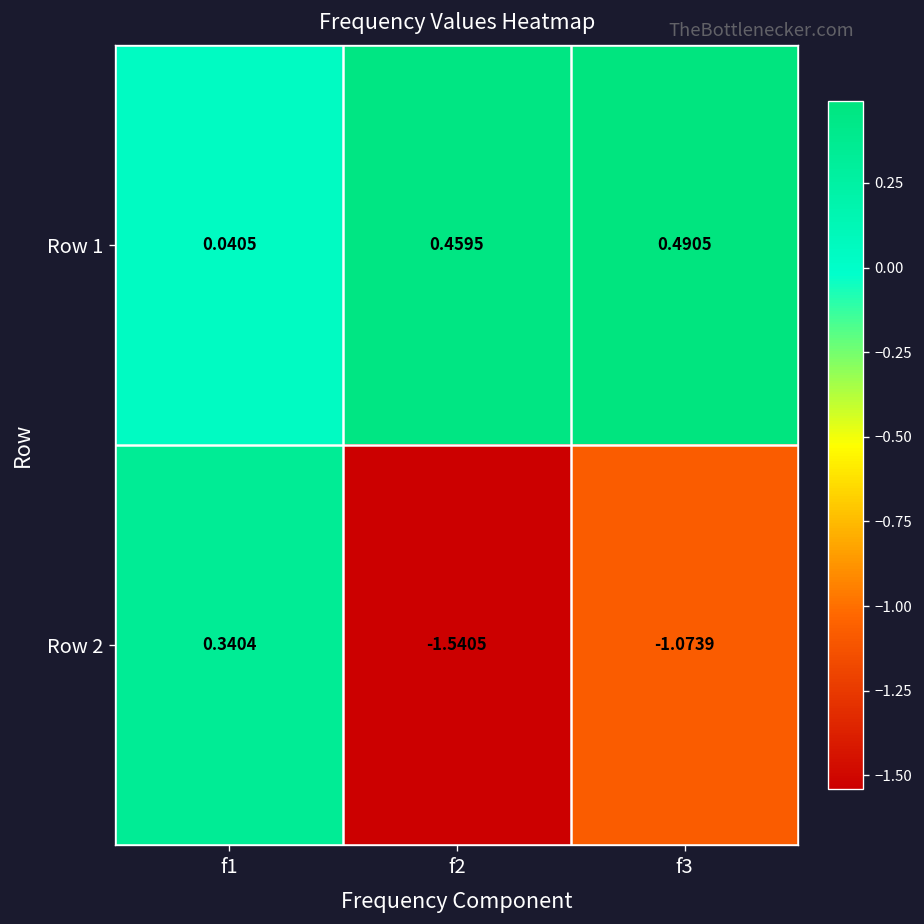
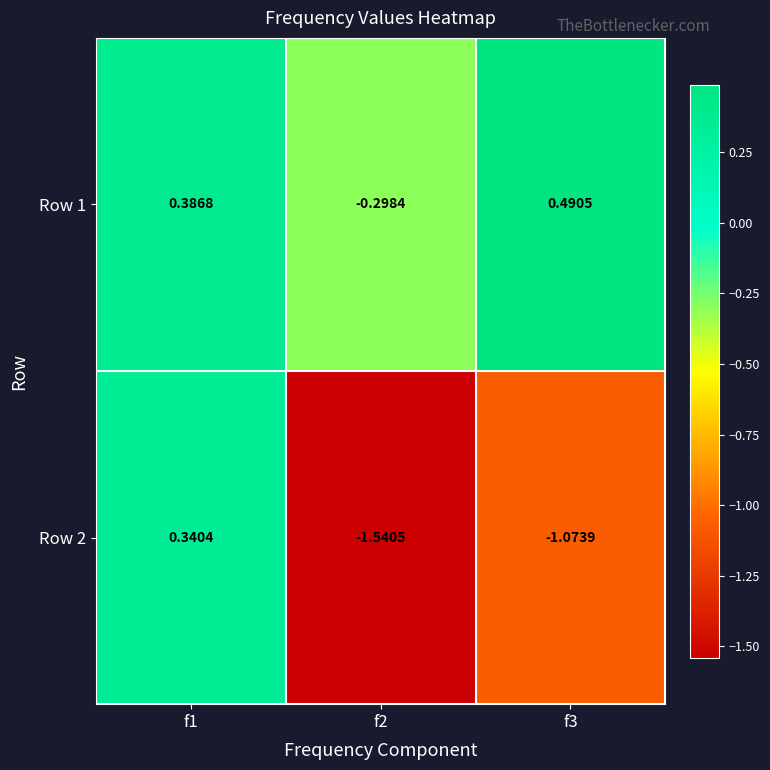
  {
    "Row 1": {
-     "f1": 0.0405,
-     "f2": 0.4595,
+     "f1": 0.3868,
+     "f2": -0.2984,
      "f3": 0.4905
    },
    "Row 2": {
      "f1": 0.3404,
      "f2": -1.5405,
      "f3": -1.0739
    }
  }
